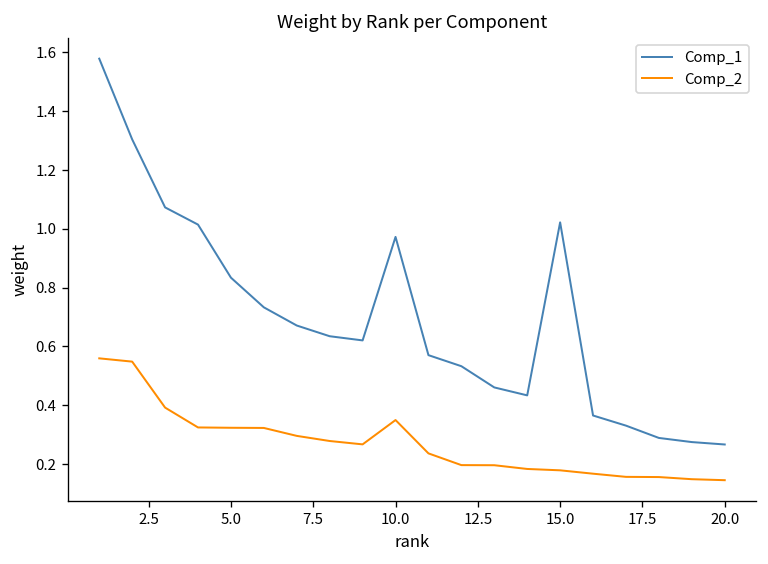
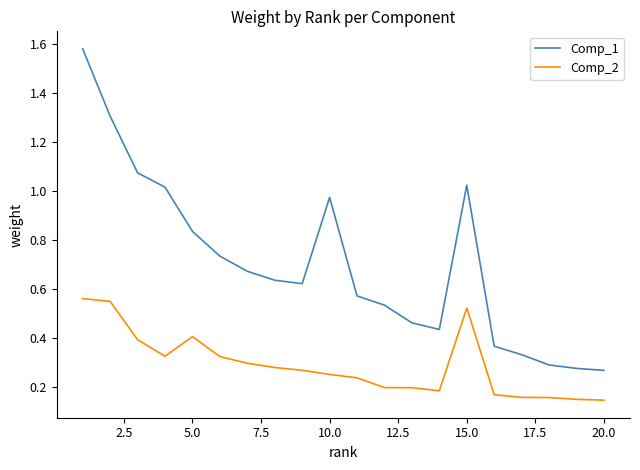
  {
    "Comp_1": {
      "5.0": 0.83,
      "10.0": 0.97,
      "15.0": 1.02,
      "20.0": 0.27
    },
    "Comp_2": {
-     "5.0": 0.32,
-     "10.0": 0.35,
-     "15.0": 0.18,
+     "5.0": 0.40,
+     "10.0": 0.25,
+     "15.0": 0.52,
      "20.0": 0.15
    }
  }
